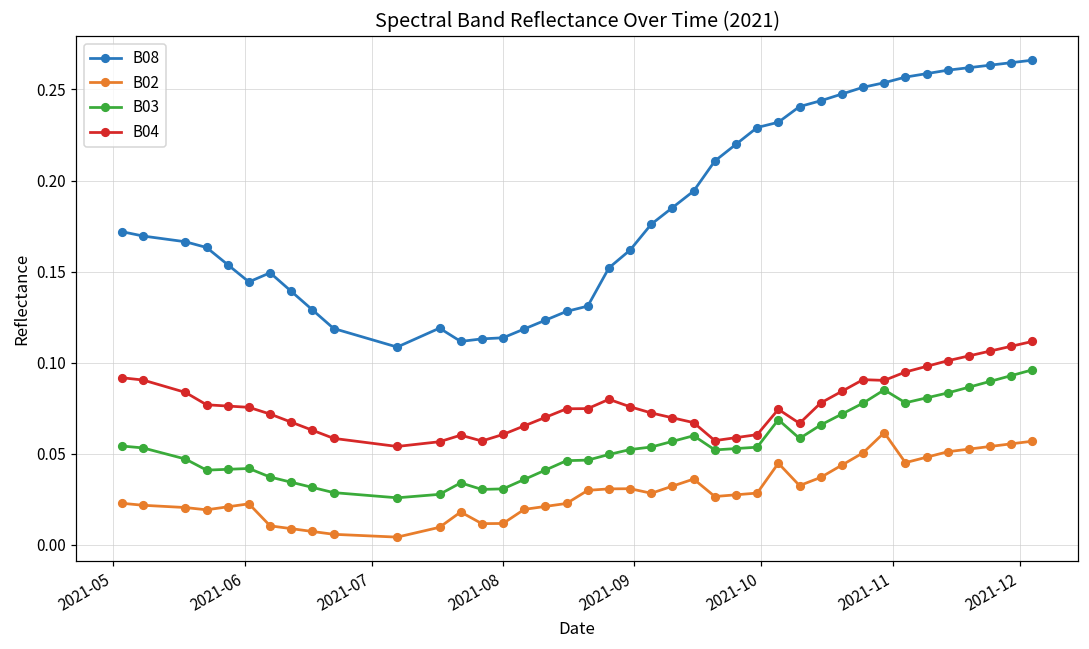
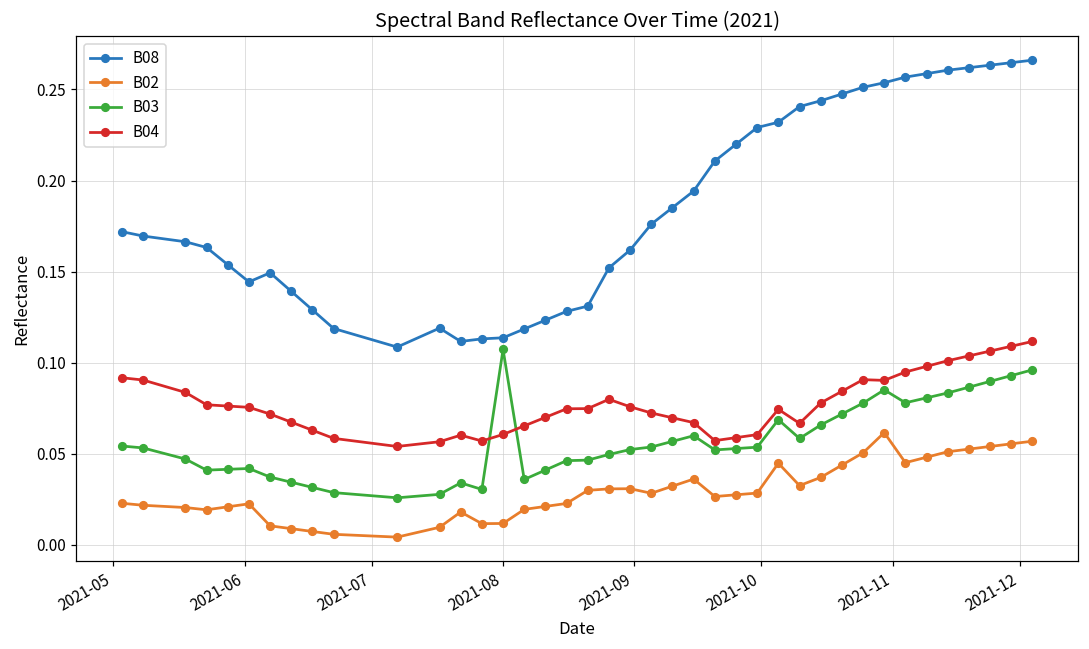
  {
    "B08": {
      "2021-08": 0.114
    },
    "B02": {
      "2021-08": 0.012
    },
    "B03": {
-     "2021-08": 0.031
+     "2021-08": 0.107
    },
    "B04": {
      "2021-08": 0.061
    }
  }
